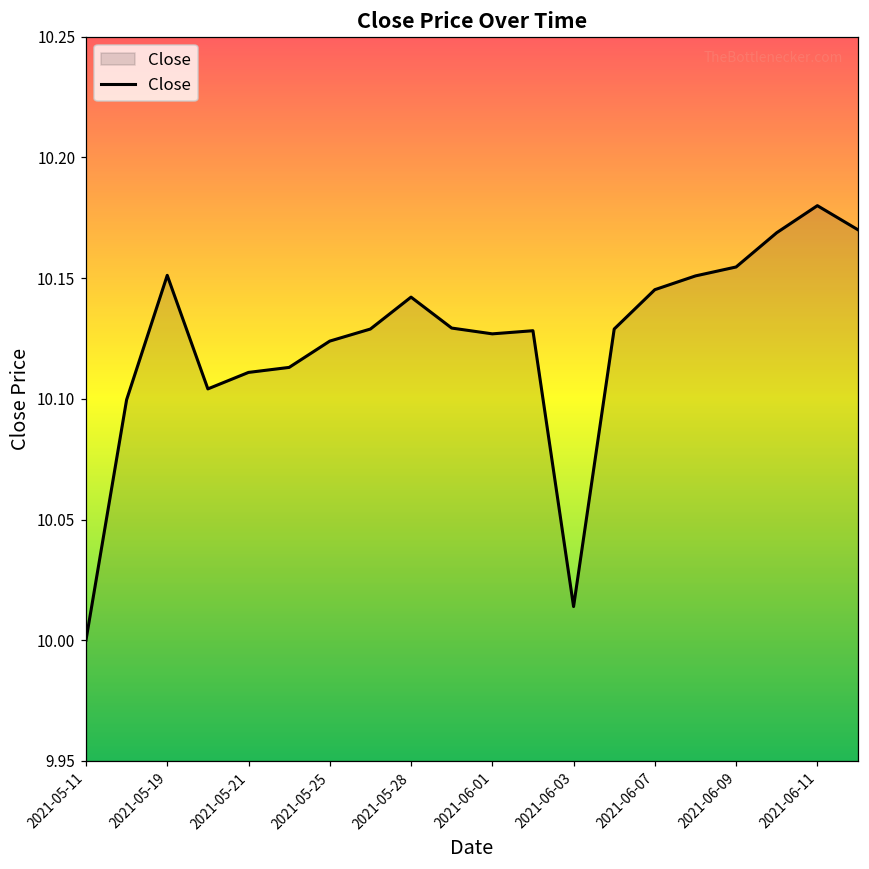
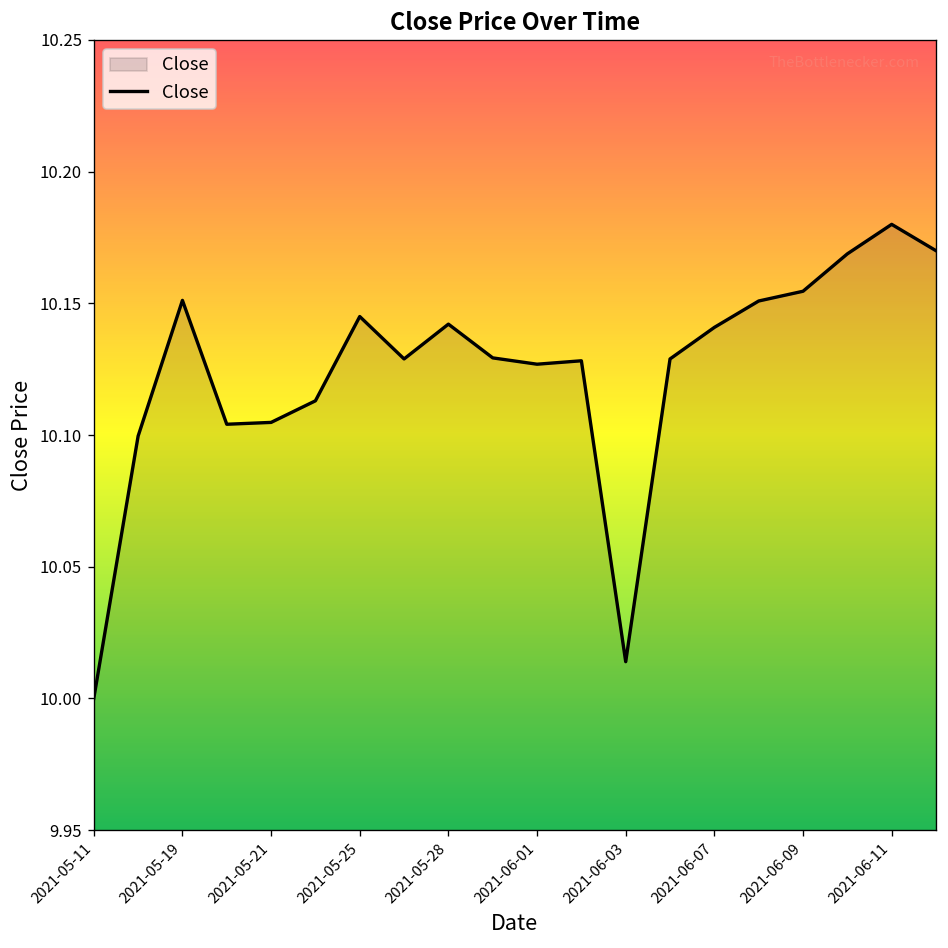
  {
    "2021-05-11": 10.000,
    "2021-05-19": 10.151,
-   "2021-05-21": 10.111,
-   "2021-05-25": 10.124,
+   "2021-05-21": 10.105,
+   "2021-05-25": 10.145,
    "2021-05-28": 10.142,
    "2021-06-01": 10.127,
    "2021-06-03": 10.014,
-   "2021-06-07": 10.145,
+   "2021-06-07": 10.141,
    "2021-06-09": 10.155,
    "2021-06-11": 10.180
  }
